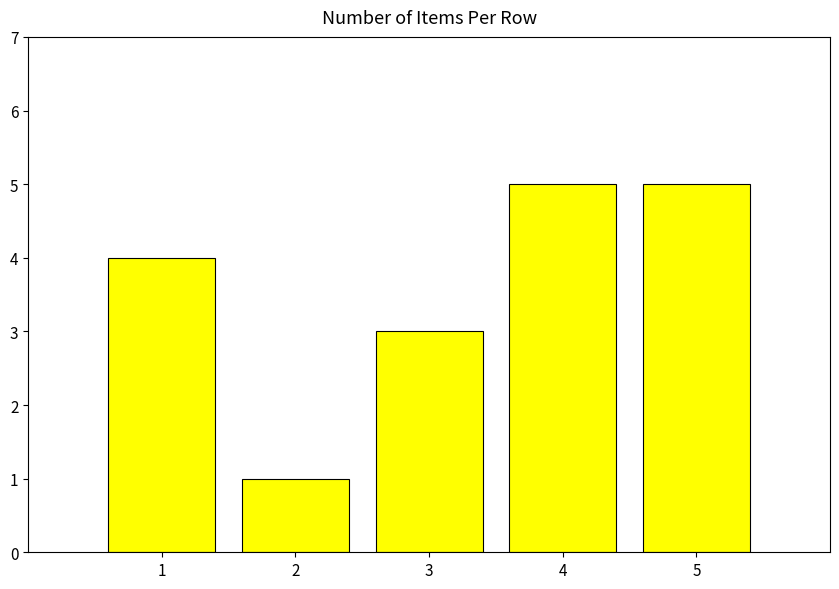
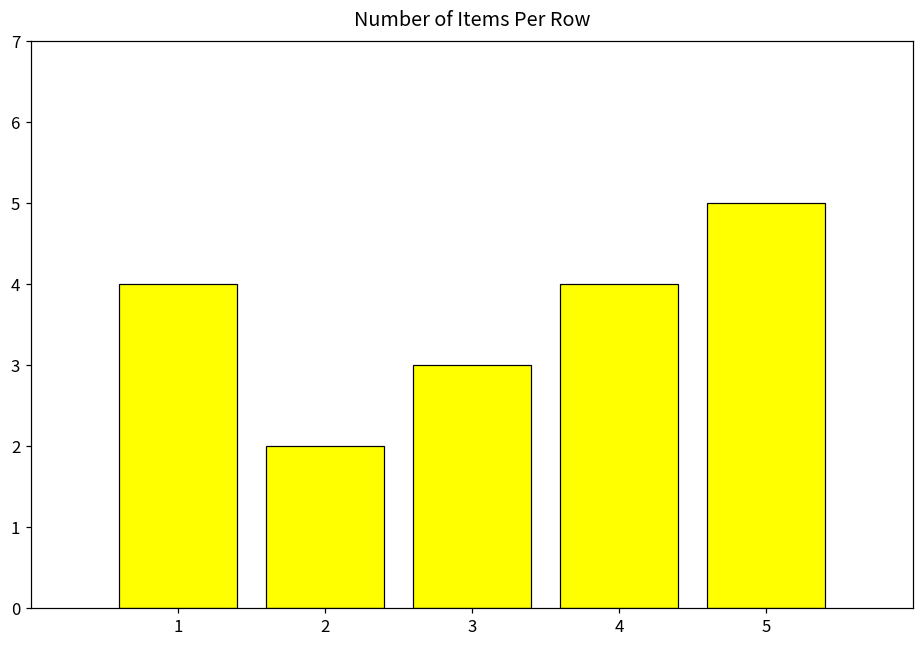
  {
    "1": 4,
-   "2": 1,
+   "2": 2,
    "3": 3,
-   "4": 5,
+   "4": 4,
    "5": 5
  }
